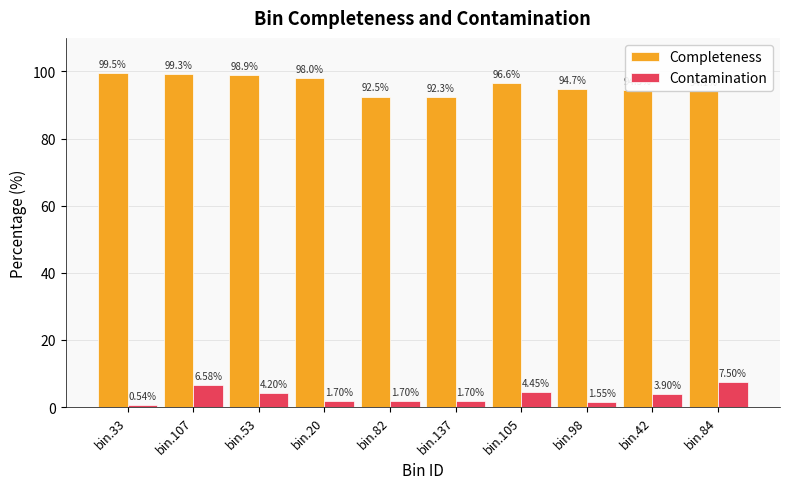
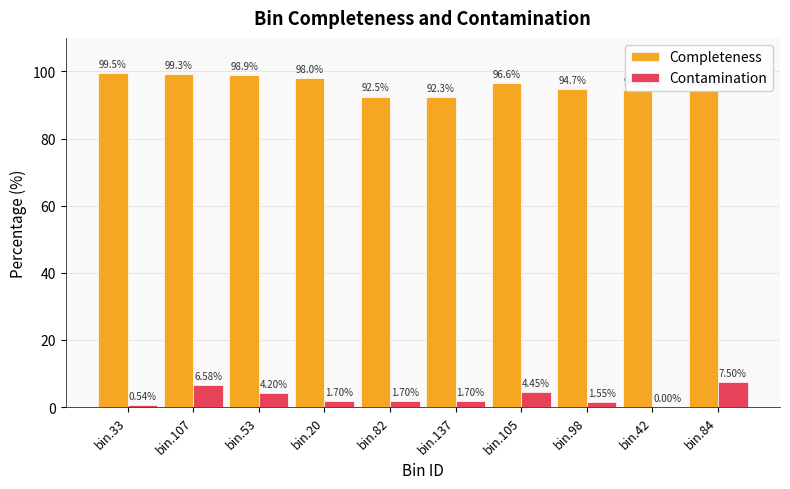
  {
    "Completeness": {
      "bin.33": "99.5%",
      "bin.107": "99.3%",
      "bin.53": "98.9%",
      "bin.20": "98.0%",
      "bin.82": "92.5%",
      "bin.137": "92.3%",
      "bin.105": "96.6%",
      "bin.98": "94.7%"
    },
    "Contamination": {
      "bin.33": "0.54%",
      "bin.107": "6.58%",
      "bin.53": "4.20%",
      "bin.20": "1.70%",
      "bin.82": "1.70%",
      "bin.137": "1.70%",
      "bin.105": "4.45%",
      "bin.98": "1.55%",
-     "bin.42": "3.90%",
+     "bin.42": "0.00%",
      "bin.84": "7.50%"
    }
  }
